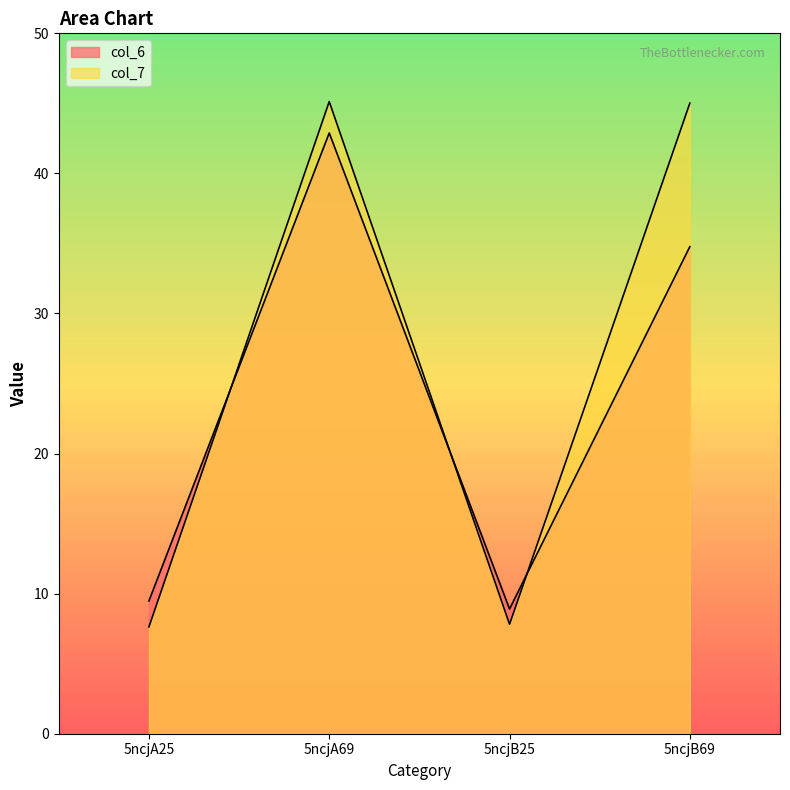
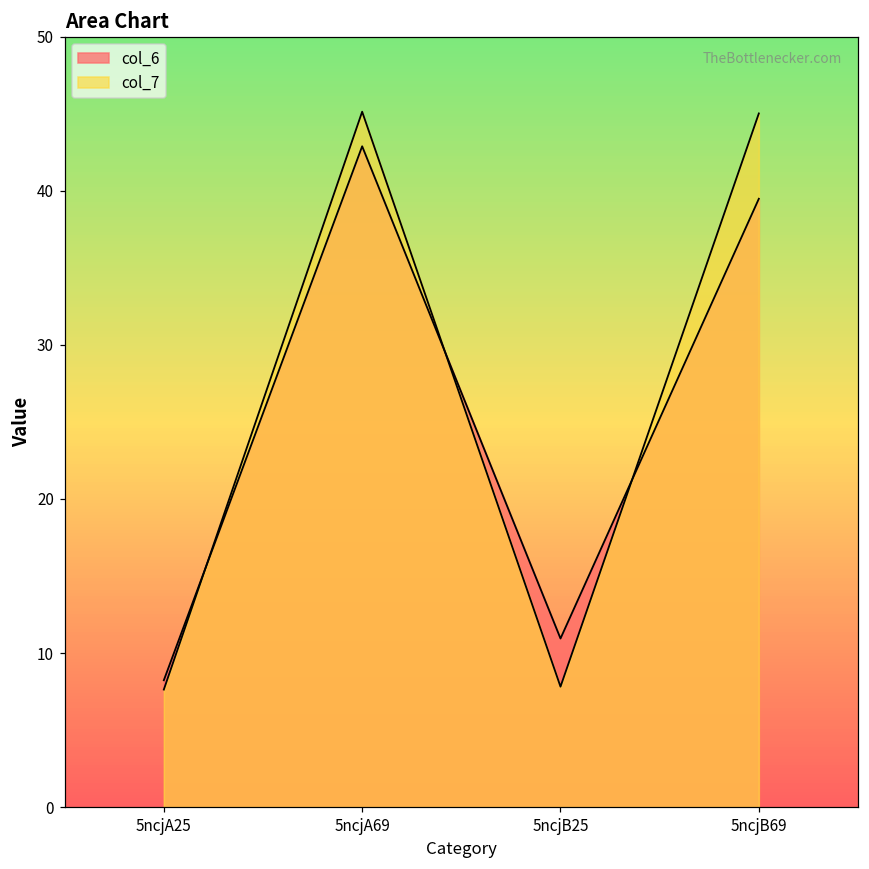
  {
    "col_6": {
-     "5ncjA25": 9.5,
+     "5ncjA25": 8.2,
      "5ncjA69": 42.9,
-     "5ncjB25": 8.9,
-     "5ncjB69": 34.8
+     "5ncjB25": 10.9,
+     "5ncjB69": 39.5
    },
    "col_7": {
      "5ncjA25": 7.6,
      "5ncjA69": 45.1,
      "5ncjB25": 7.8,
      "5ncjB69": 45.0
    }
  }
